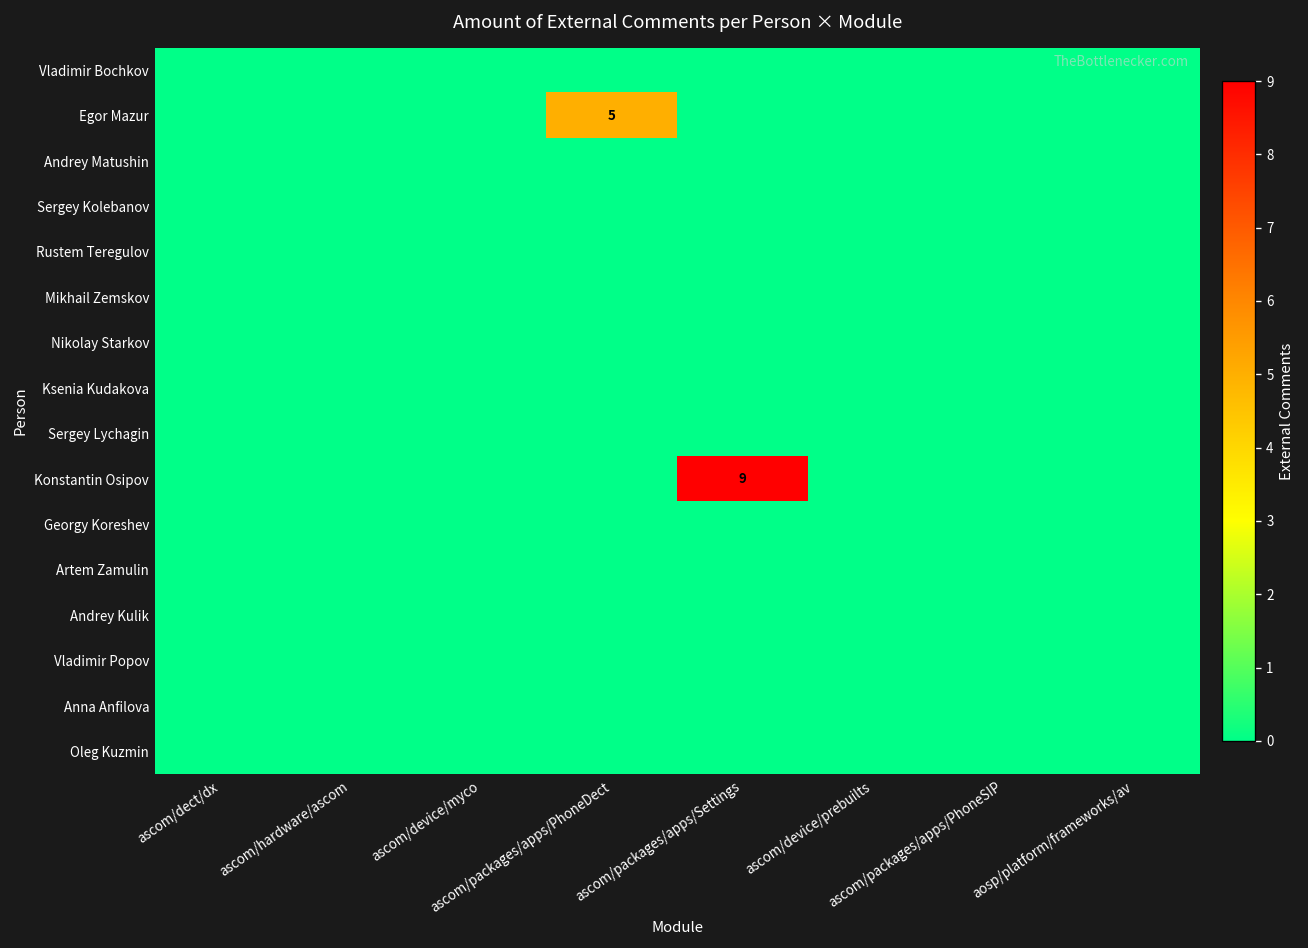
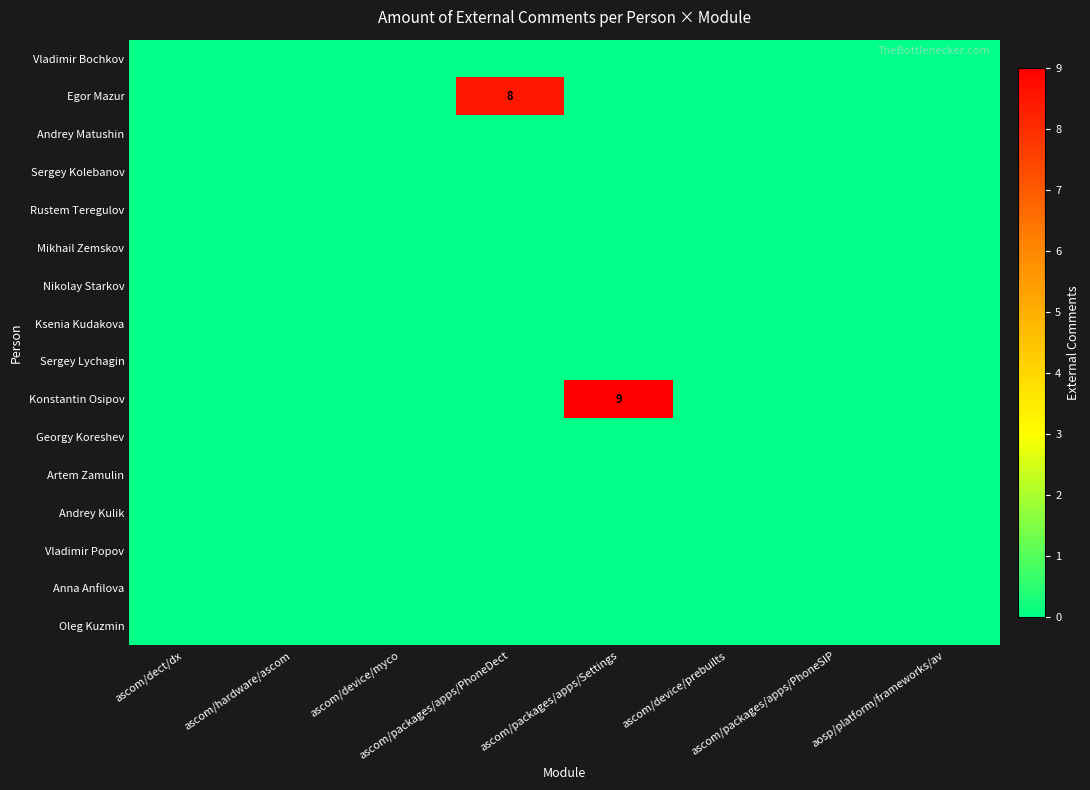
  {
    "Egor Mazur": {
-     "ascom/packages/apps/PhoneDect": 5
+     "ascom/packages/apps/PhoneDect": 8
    },
    "Konstantin Osipov": {
      "ascom/packages/apps/Settings": 9
    }
  }
